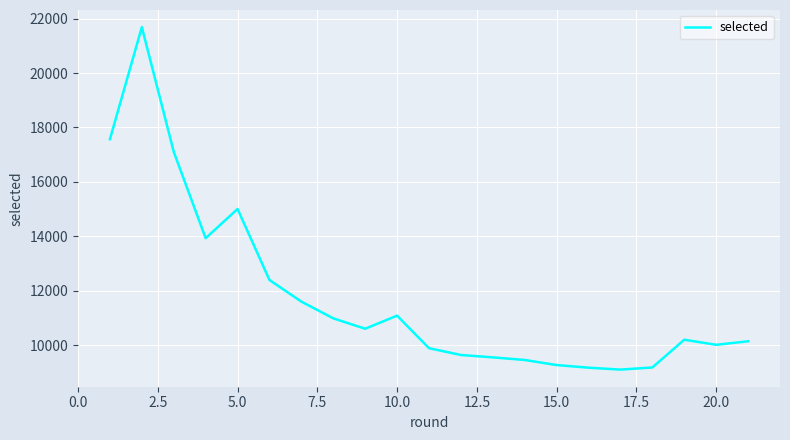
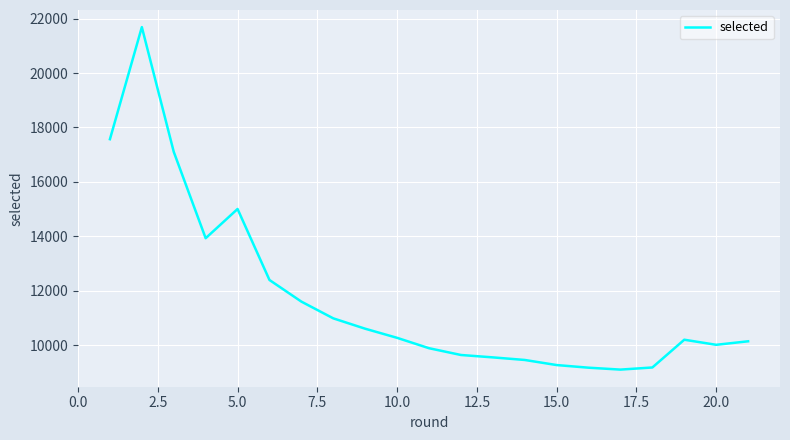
  {
    "5.0": 15000,
-   "10.0": 11100,
+   "10.0": 10300,
    "15.0": 9300,
    "20.0": 10000
  }
